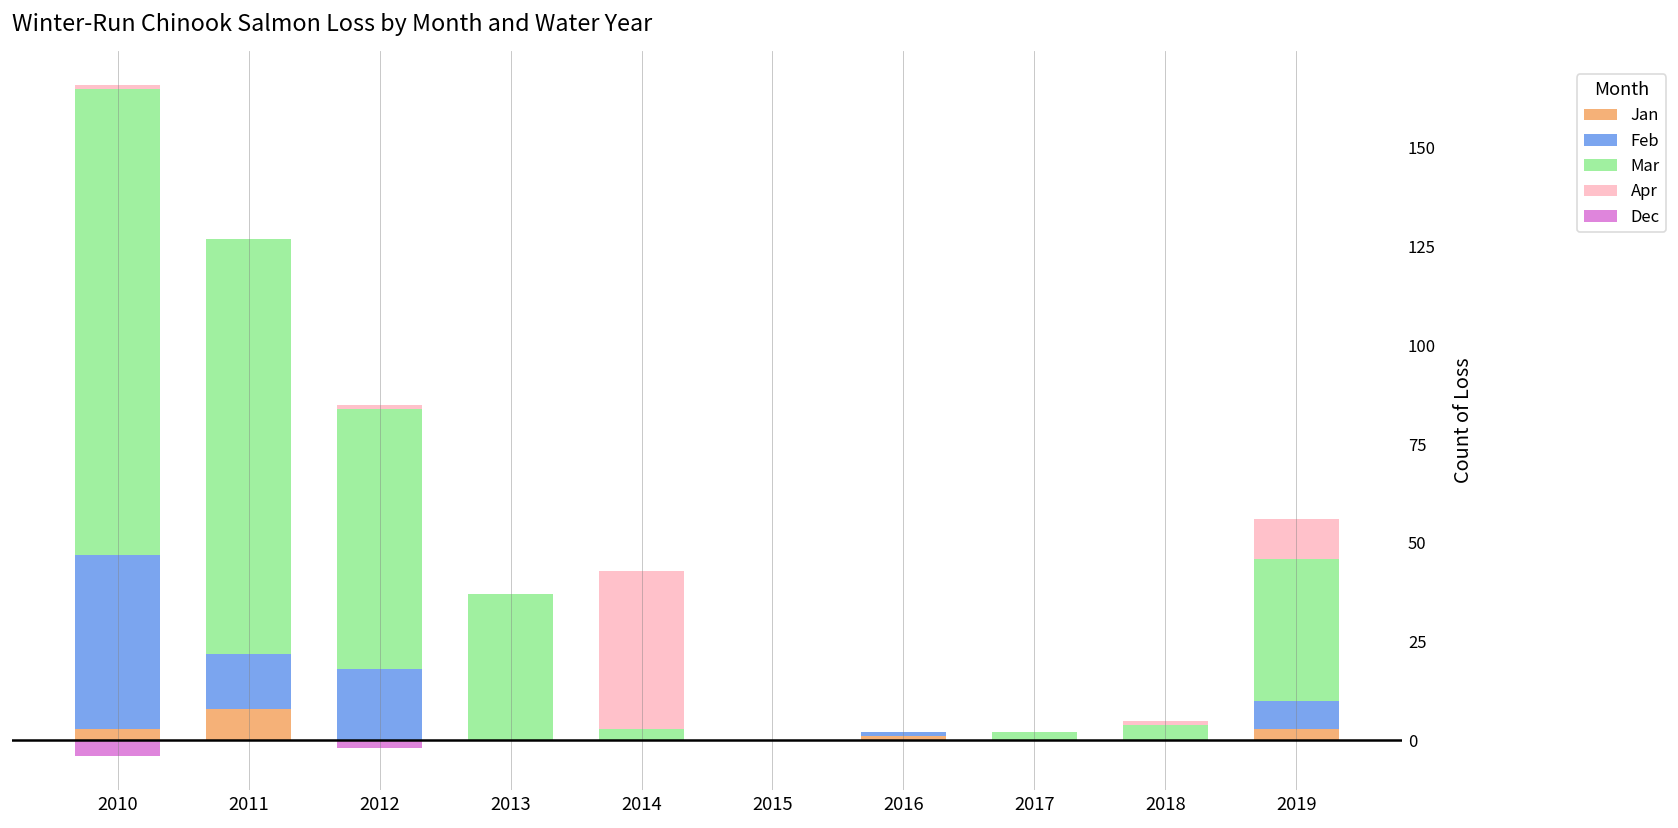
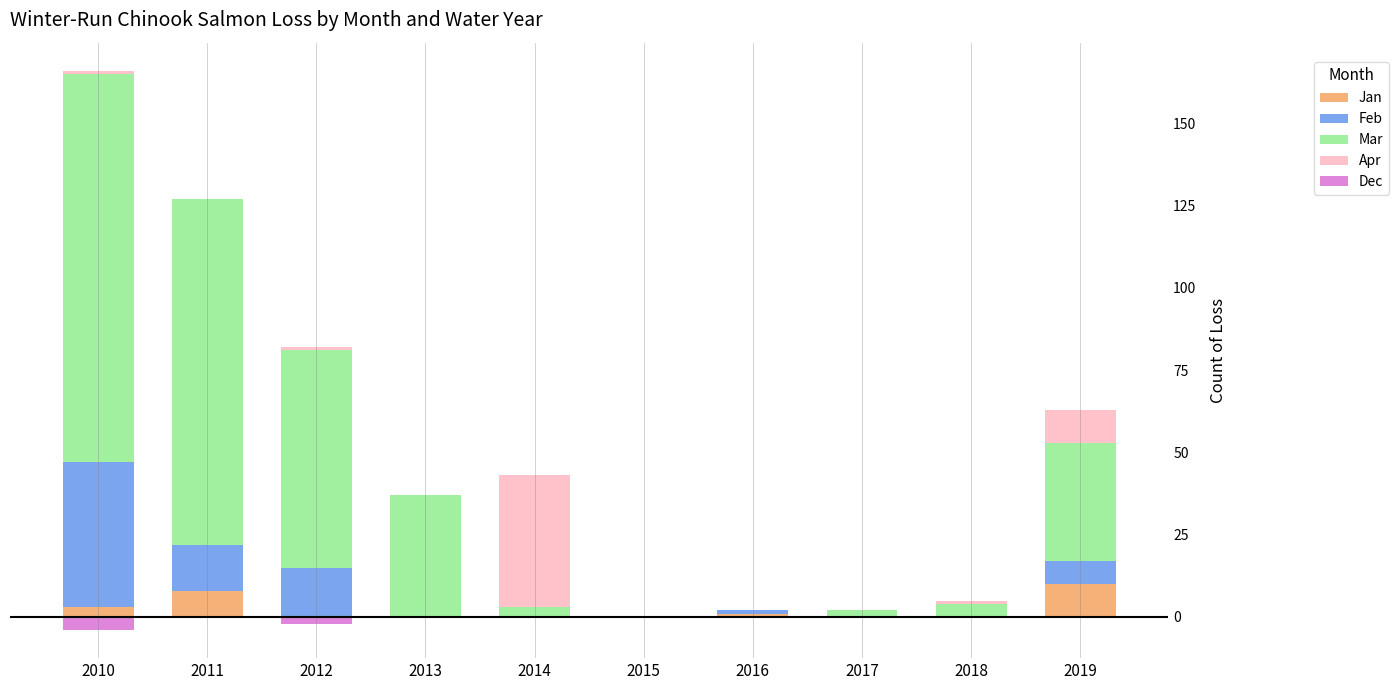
  {
    "Jan": {
      "2010": 3,
      "2011": 8,
      "2012": 0,
      "2013": 0,
      "2014": 0,
      "2015": 0,
      "2016": 1,
      "2017": 0,
      "2018": 0,
-     "2019": 3
+     "2019": 10
    },
    "Feb": {
      "2010": 44,
      "2011": 14,
-     "2012": 18,
+     "2012": 15,
      "2013": 0,
      "2014": 0,
      "2015": 0,
      "2016": 1,
      "2017": 0,
      "2018": 0,
      "2019": 7
    },
    "Mar": {
      "2010": 118,
      "2011": 105,
      "2012": 66,
      "2013": 37,
      "2014": 3,
      "2015": 0,
      "2016": 0,
      "2017": 2,
      "2018": 4,
      "2019": 36
    },
    "Apr": {
      "2010": 1,
      "2011": 0,
      "2012": 1,
      "2013": 0,
      "2014": 40,
      "2015": 0,
      "2016": 0,
      "2017": 0,
      "2018": 1,
      "2019": 10
    },
    "Dec": {
      "2010": -4,
      "2011": 0,
      "2012": -2,
      "2013": 0,
      "2014": 0,
      "2015": 0,
      "2016": 0,
      "2017": 0,
      "2018": 0,
      "2019": 0
    }
  }
